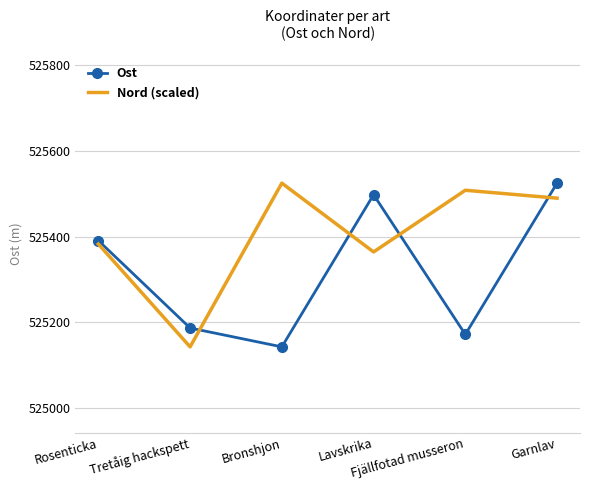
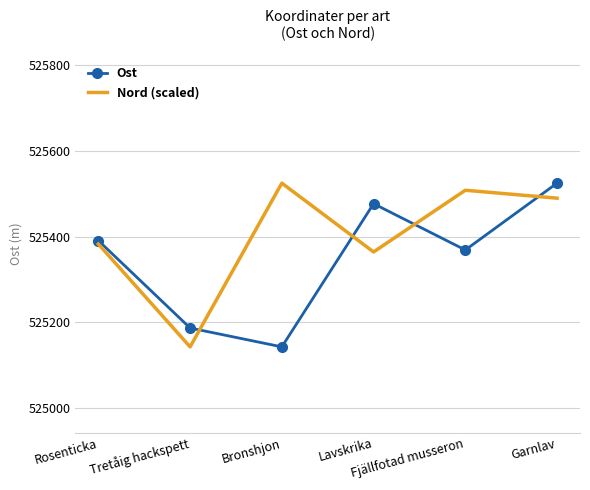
  {
    "Ost": {
      "Rosenticka": 525390,
      "Tretåig hackspett": 525190,
      "Bronshjon": 525140,
-     "Lavskrika": 525500,
-     "Fjällfotad musseron": 525170,
+     "Lavskrika": 525480,
+     "Fjällfotad musseron": 525370,
      "Garnlav": 525530
    },
    "Nord (scaled)": {
      "Rosenticka": 525380,
      "Tretåig hackspett": 525140,
      "Bronshjon": 525530,
      "Lavskrika": 525360,
      "Fjällfotad musseron": 525510,
      "Garnlav": 525490
    }
  }
